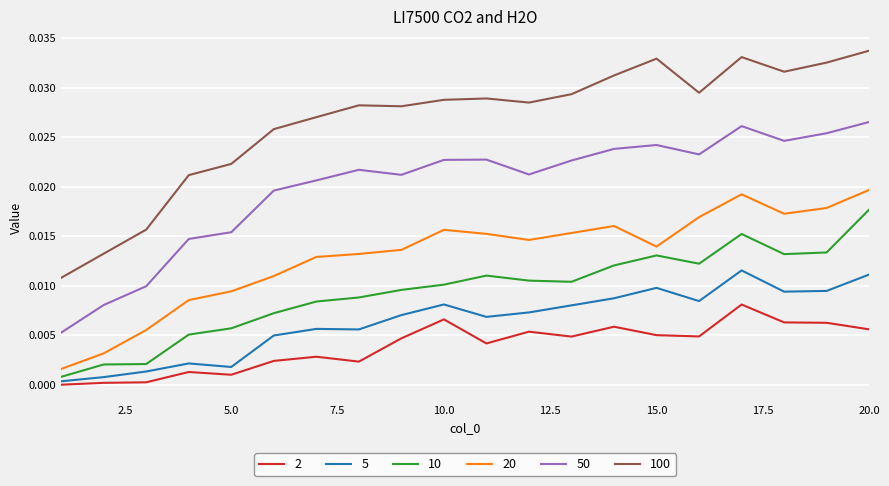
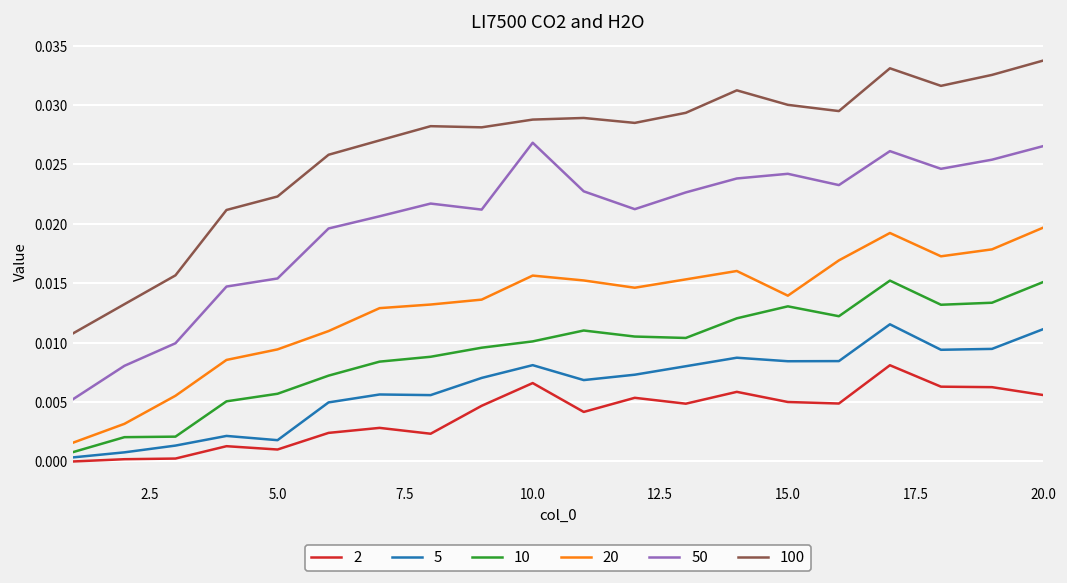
  {
    "2": {
      "5.0": 0.001,
      "10.0": 0.007,
      "15.0": 0.005,
      "20.0": 0.006
    },
    "5": {
      "5.0": 0.002,
      "10.0": 0.008,
-     "15.0": 0.010,
+     "15.0": 0.008,
      "20.0": 0.011
    },
    "10": {
      "5.0": 0.006,
      "10.0": 0.010,
      "15.0": 0.013,
-     "20.0": 0.018
+     "20.0": 0.015
    },
    "20": {
      "5.0": 0.009,
      "10.0": 0.016,
      "15.0": 0.014,
      "20.0": 0.020
    },
    "50": {
      "5.0": 0.015,
-     "10.0": 0.023,
+     "10.0": 0.027,
      "15.0": 0.024,
      "20.0": 0.027
    },
    "100": {
      "5.0": 0.022,
      "10.0": 0.029,
-     "15.0": 0.033,
+     "15.0": 0.030,
      "20.0": 0.034
    }
  }
